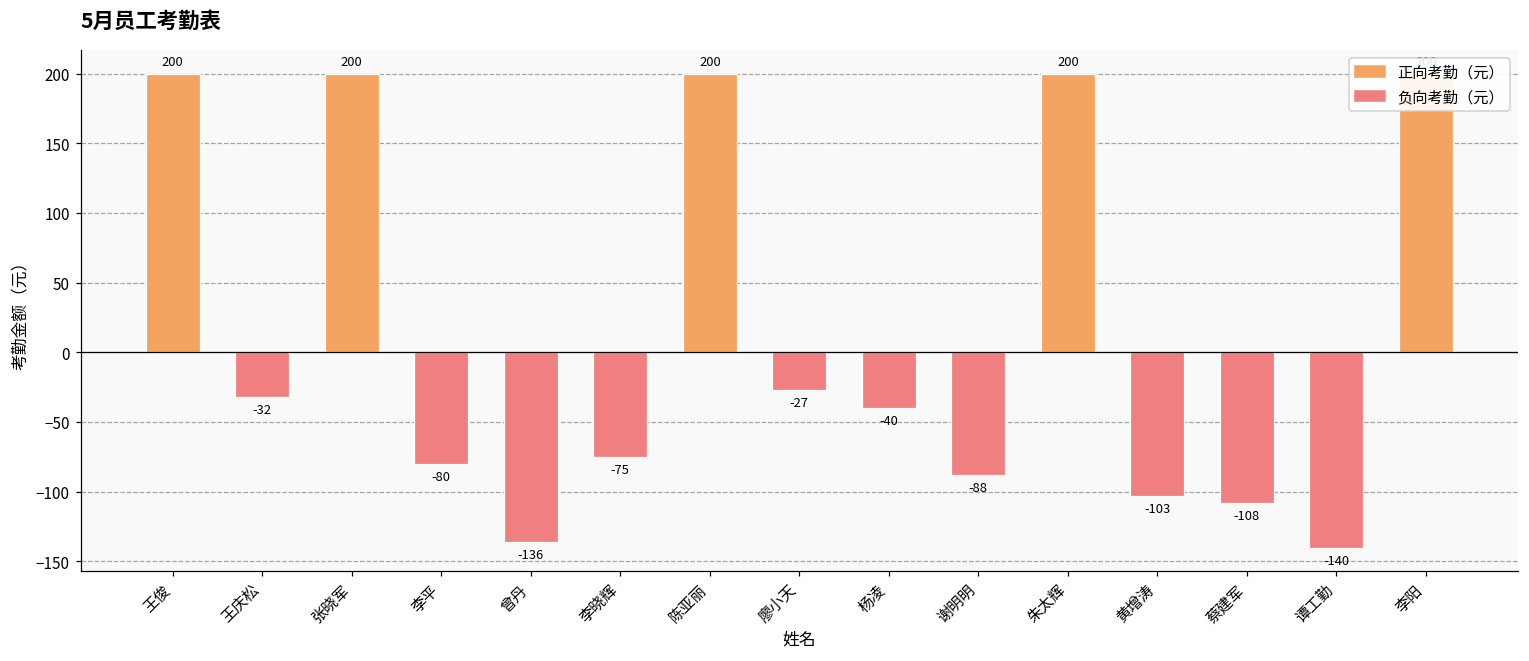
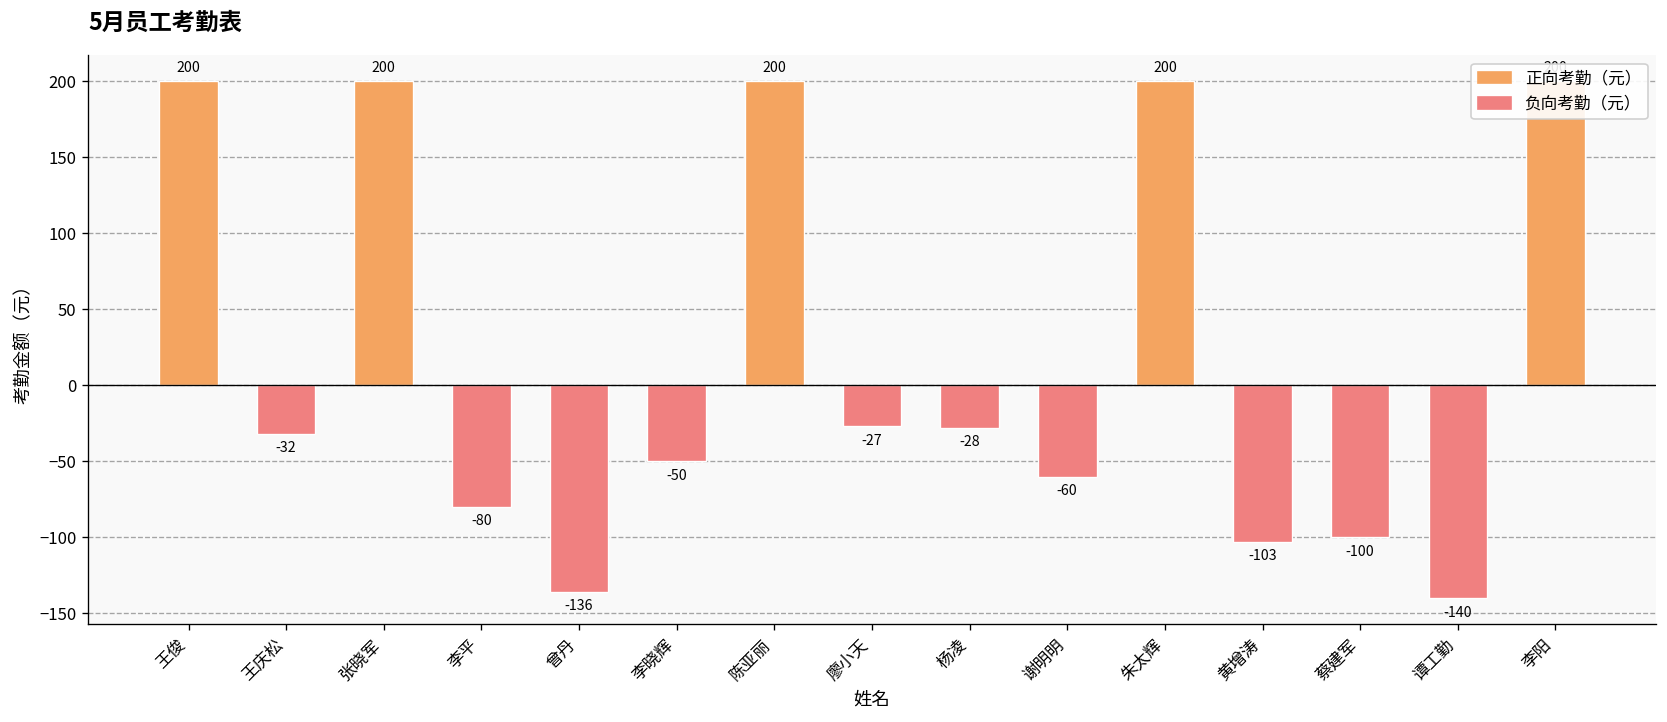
  {
    "王俊": 200,
    "王庆松": -32,
    "张晓军": 200,
    "李平": -80,
    "曾丹": -136,
-   "李晓辉": -75,
+   "李晓辉": -50,
    "陈亚丽": 200,
    "廖小天": -27,
-   "杨凌": -40,
-   "谢明明": -88,
+   "杨凌": -28,
+   "谢明明": -60,
    "朱太辉": 200,
    "黄增涛": -103,
-   "蔡建军": -108,
+   "蔡建军": -100,
    "谭工勤": -140
  }
